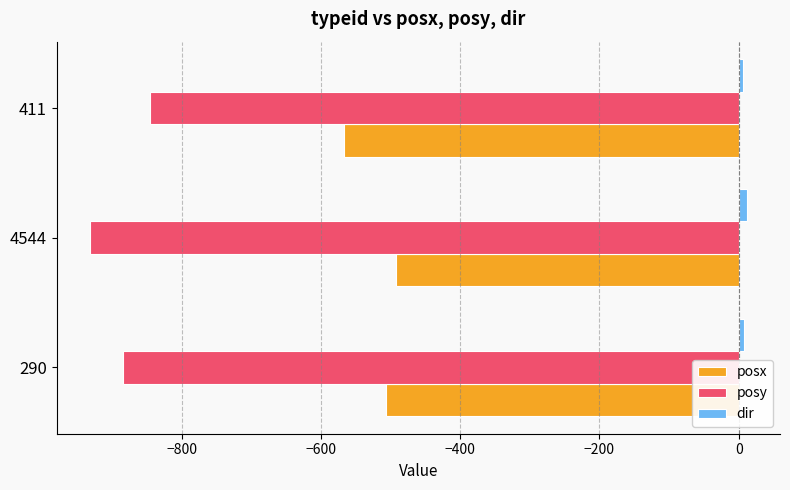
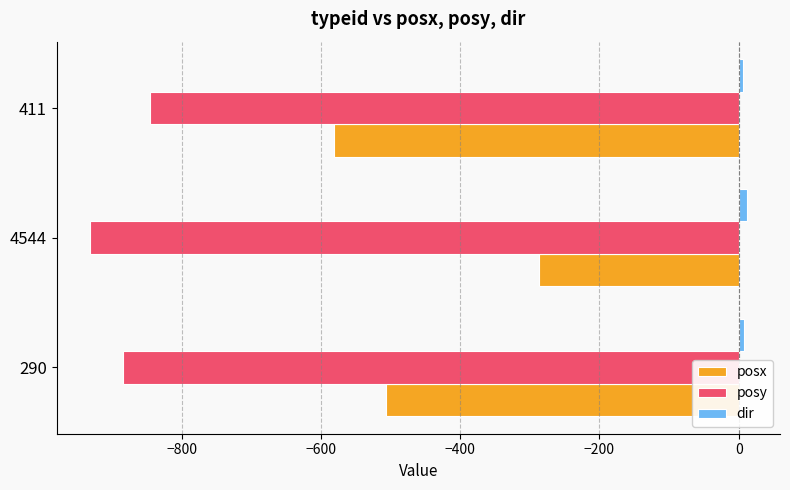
  {
    "posx": {
-     "411": -570,
-     "4544": -490,
+     "411": -580,
+     "4544": -290,
      "290": -510
    },
    "posy": {
      "411": -850,
      "4544": -930,
      "290": -880
    },
    "dir": {
      "411": 10,
      "4544": 10,
      "290": 10
    }
  }
